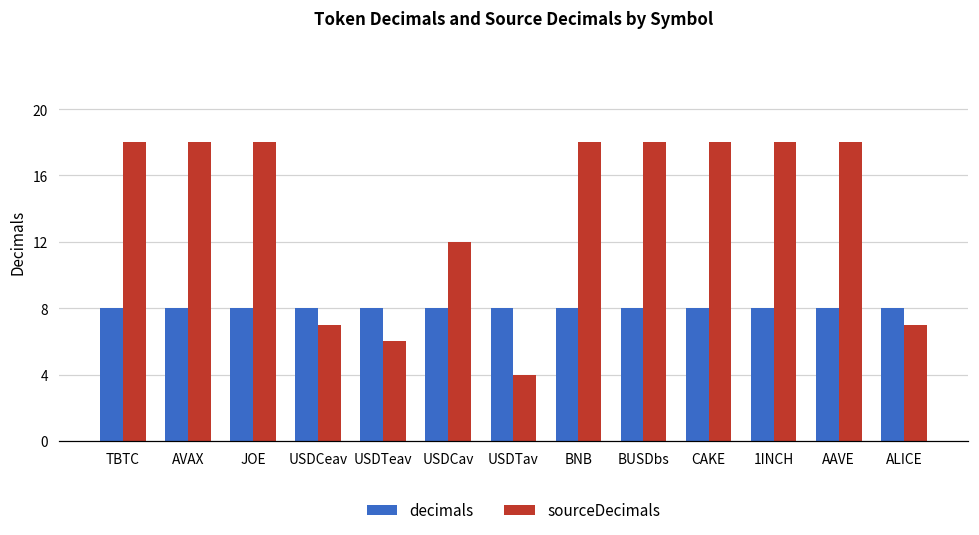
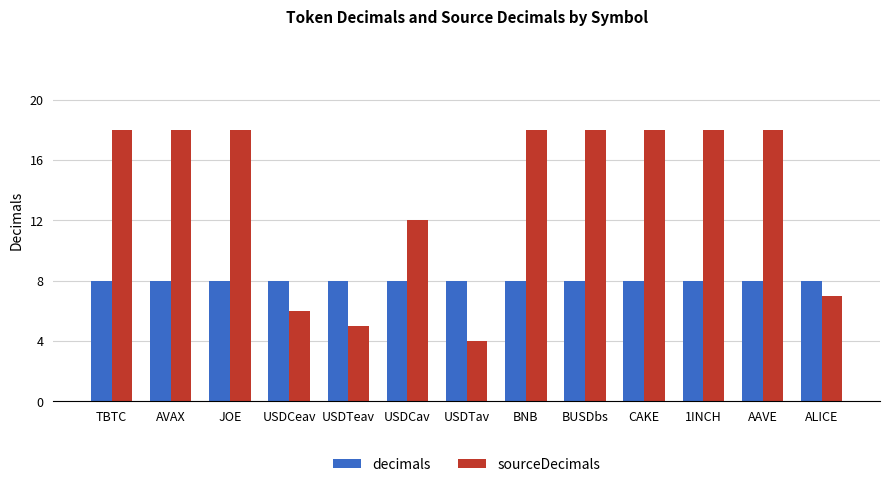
  {
    "decimals": {
      "TBTC": 8,
      "AVAX": 8,
      "JOE": 8,
      "USDCeav": 8,
      "USDTeav": 8,
      "USDCav": 8,
      "USDTav": 8,
      "BNB": 8,
      "BUSDbs": 8,
      "CAKE": 8,
      "1INCH": 8,
      "AAVE": 8,
      "ALICE": 8
    },
    "sourceDecimals": {
      "TBTC": 18,
      "AVAX": 18,
      "JOE": 18,
-     "USDCeav": 7,
-     "USDTeav": 6,
+     "USDCeav": 6,
+     "USDTeav": 5,
      "USDCav": 12,
      "USDTav": 4,
      "BNB": 18,
      "BUSDbs": 18,
      "CAKE": 18,
      "1INCH": 18,
      "AAVE": 18,
      "ALICE": 7
    }
  }
